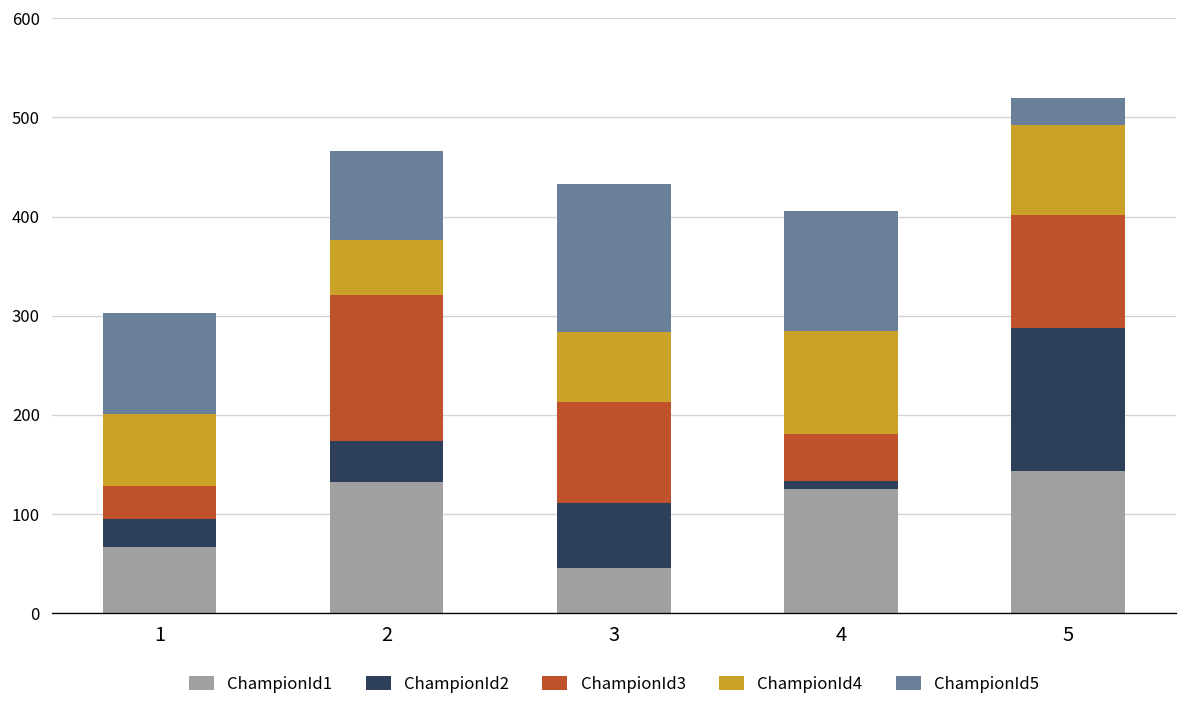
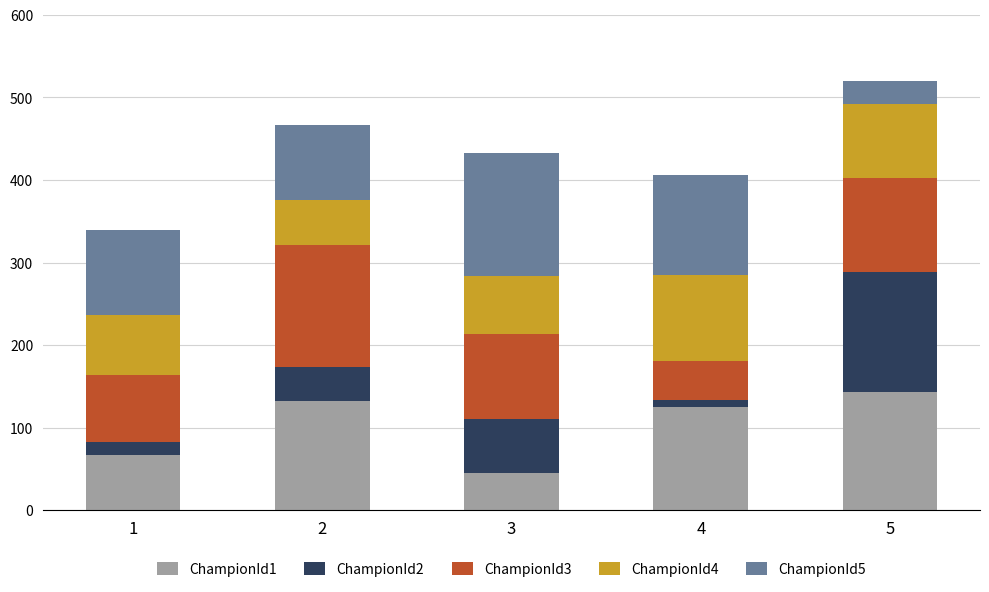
  {
    "ChampionId1": {
      "1": 70,
      "2": 130,
      "3": 50,
      "4": 130,
      "5": 140
    },
    "ChampionId2": {
-     "1": 30,
+     "1": 20,
      "2": 40,
      "3": 70,
      "4": 10,
      "5": 150
    },
    "ChampionId3": {
-     "1": 30,
+     "1": 80,
      "2": 150,
      "3": 100,
      "4": 50,
      "5": 110
    },
    "ChampionId4": {
      "1": 70,
      "2": 60,
      "3": 70,
      "4": 100,
      "5": 90
    },
    "ChampionId5": {
      "1": 100,
      "2": 90,
      "3": 150,
      "4": 120,
      "5": 30
    }
  }
